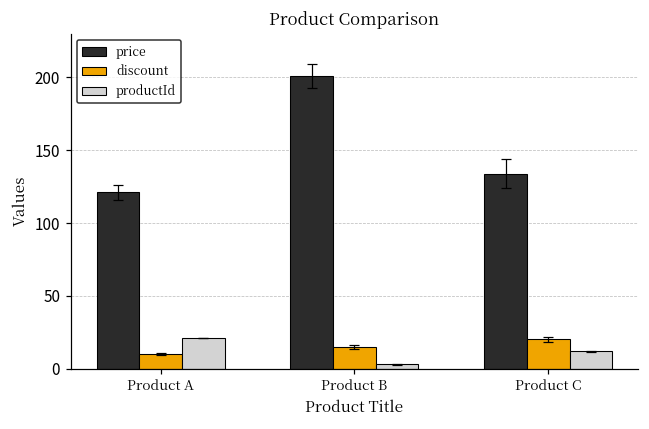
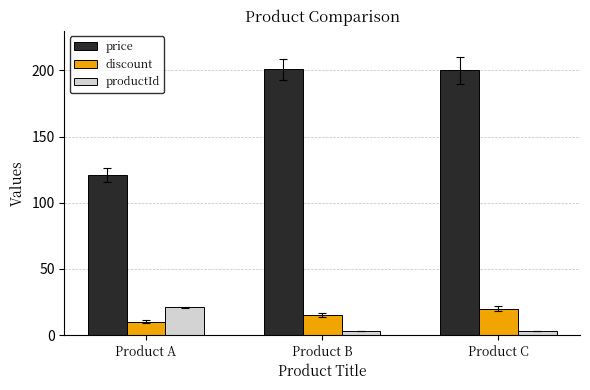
  {
    "price": {
      "Product A": 121,
      "Product B": 201,
-     "Product C": 134
+     "Product C": 200
    },
    "discount": {
      "Product A": 10,
      "Product B": 15,
      "Product C": 20
    },
    "productId": {
      "Product A": 21,
      "Product B": 3,
-     "Product C": 12
+     "Product C": 3
    }
  }
